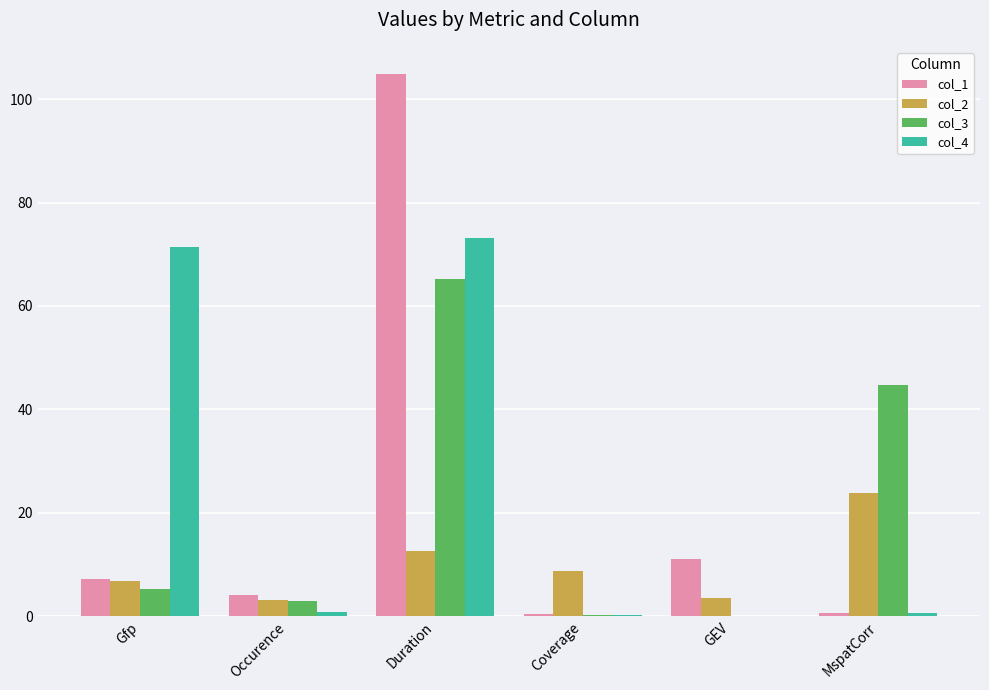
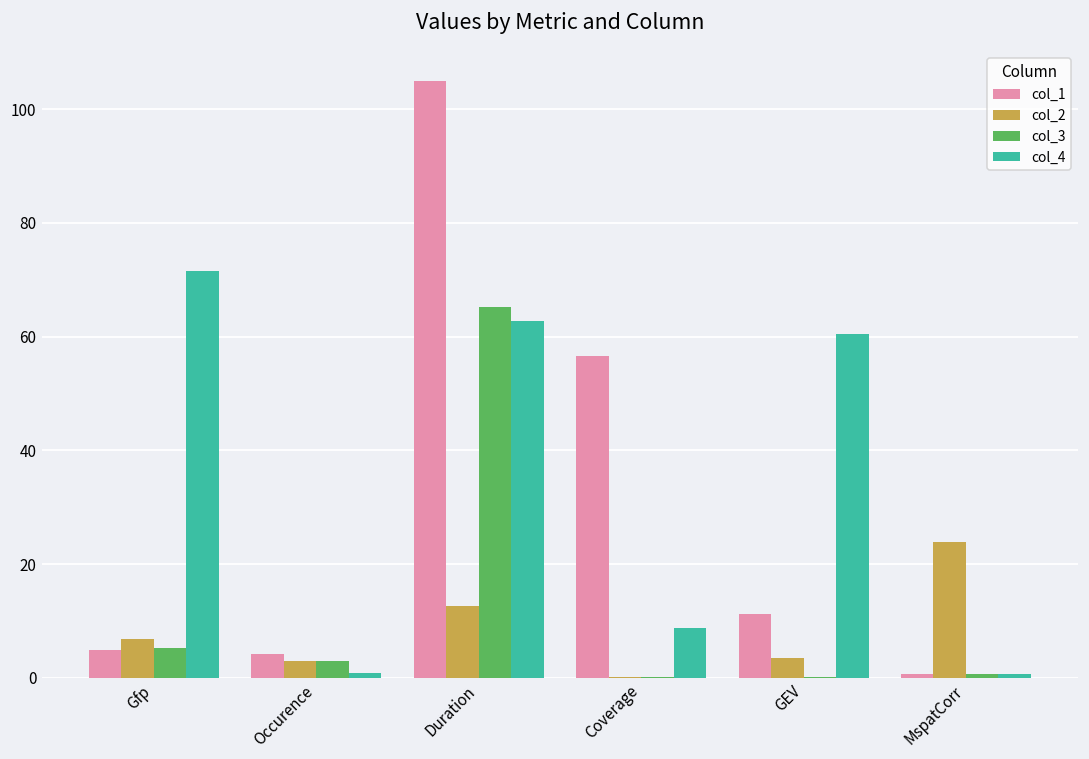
  {
    "col_1": {
-     "Gfp": 7,
+     "Gfp": 5,
      "Occurence": 4,
      "Duration": 105,
-     "Coverage": 0,
+     "Coverage": 57,
      "GEV": 11,
      "MspatCorr": 1
    },
    "col_2": {
      "Gfp": 7,
      "Occurence": 3,
      "Duration": 13,
-     "Coverage": 9,
+     "Coverage": 0,
      "GEV": 3,
      "MspatCorr": 24
    },
    "col_3": {
      "Gfp": 5,
      "Occurence": 3,
      "Duration": 65,
-     "MspatCorr": 45
+     "MspatCorr": 1
    },
    "col_4": {
      "Gfp": 71,
      "Occurence": 1,
-     "Duration": 73,
-     "Coverage": 0,
-     "GEV": 0,
+     "Duration": 63,
+     "Coverage": 9,
+     "GEV": 61,
      "MspatCorr": 1
    }
  }
